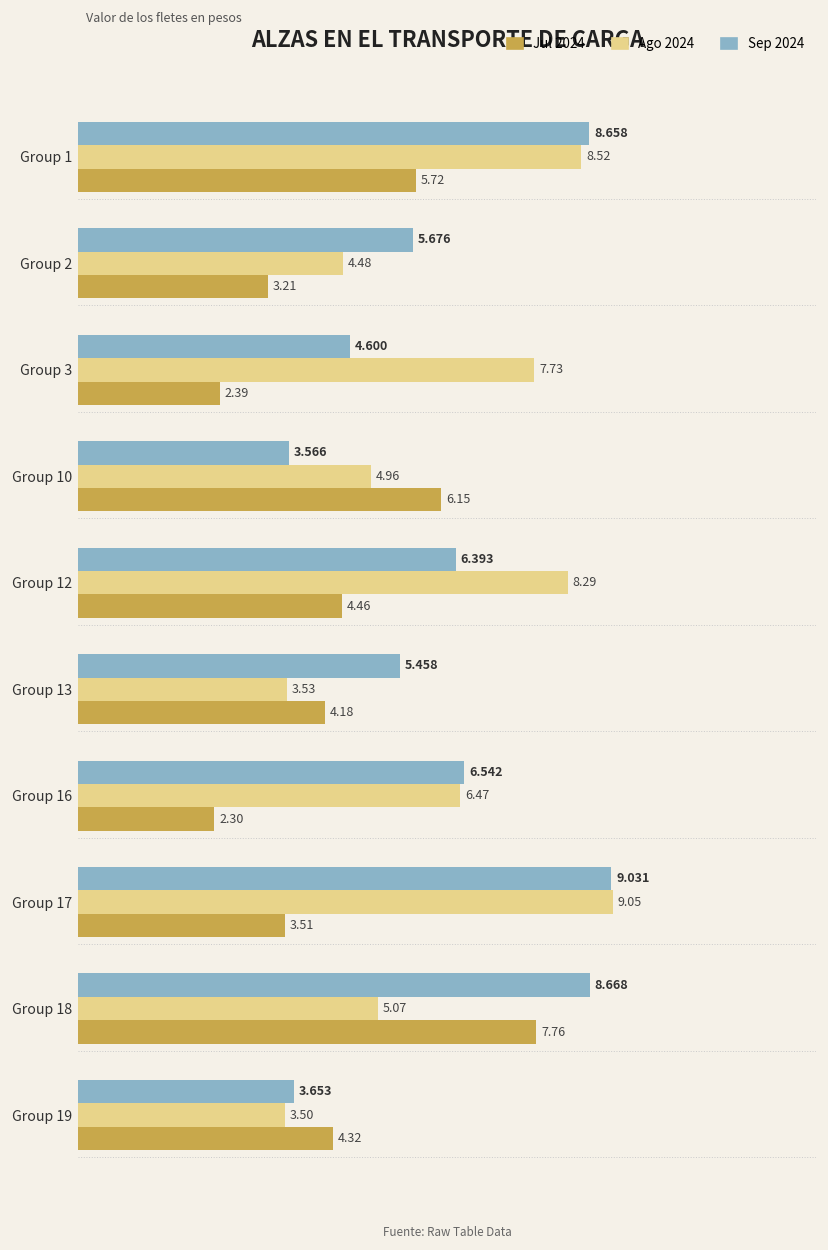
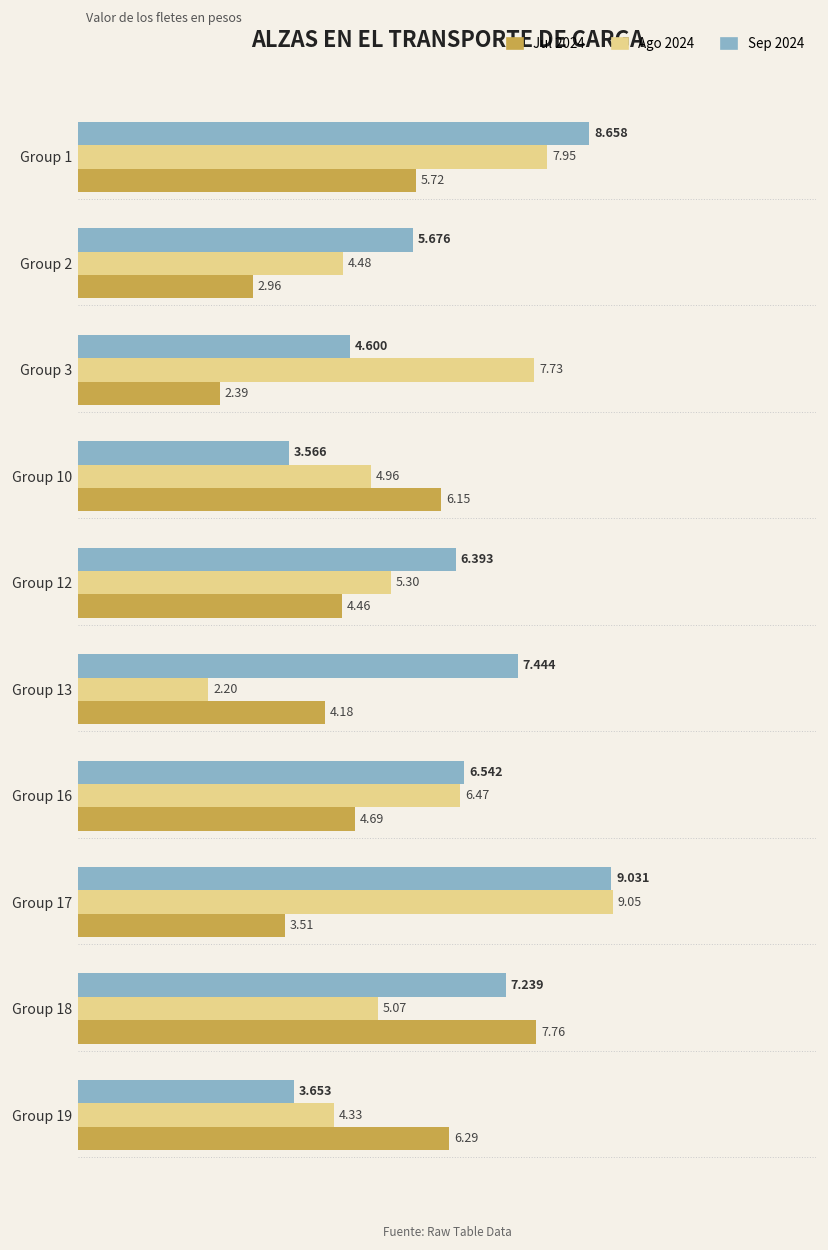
  {
    "Jul 2024": {
      "Group 1": 5.72,
-     "Group 2": 3.21,
+     "Group 2": 2.96,
      "Group 3": 2.39,
      "Group 10": 6.15,
      "Group 12": 4.46,
      "Group 13": 4.18,
-     "Group 16": 2.30,
+     "Group 16": 4.69,
      "Group 17": 3.51,
      "Group 18": 7.76,
-     "Group 19": 4.32
+     "Group 19": 6.29
    },
    "Ago 2024": {
-     "Group 1": 8.52,
+     "Group 1": 7.95,
      "Group 2": 4.48,
      "Group 3": 7.73,
      "Group 10": 4.96,
-     "Group 12": 8.29,
-     "Group 13": 3.53,
+     "Group 12": 5.30,
+     "Group 13": 2.20,
      "Group 16": 6.47,
      "Group 17": 9.05,
      "Group 18": 5.07,
-     "Group 19": 3.50
+     "Group 19": 4.33
    },
    "Sep 2024": {
      "Group 1": 8.658,
      "Group 2": 5.676,
      "Group 3": 4.600,
      "Group 10": 3.566,
      "Group 12": 6.393,
-     "Group 13": 5.458,
+     "Group 13": 7.444,
      "Group 16": 6.542,
      "Group 17": 9.031,
-     "Group 18": 8.668,
+     "Group 18": 7.239,
      "Group 19": 3.653
    }
  }
